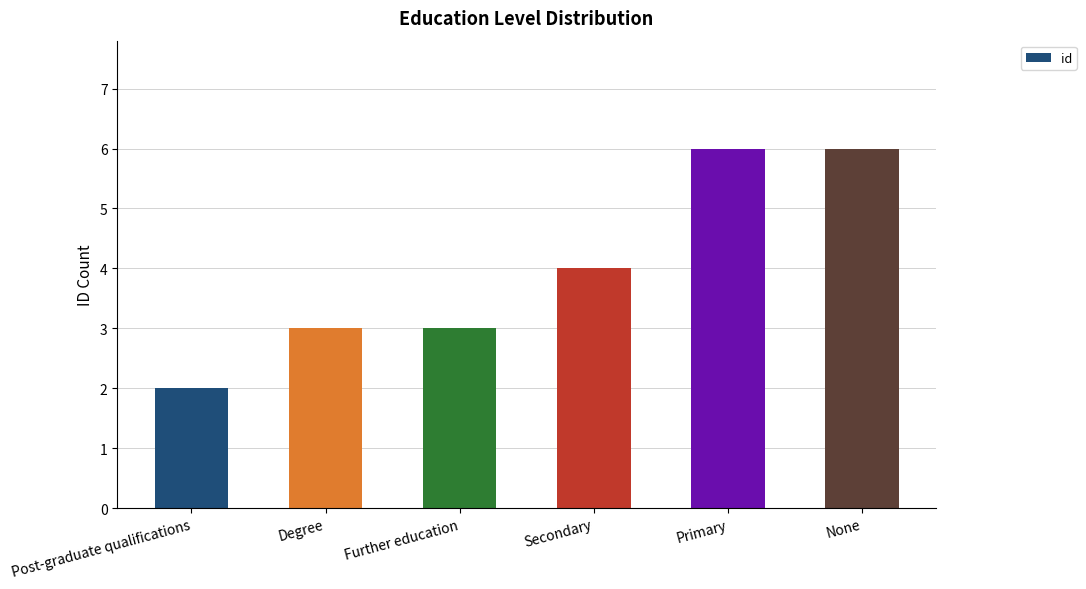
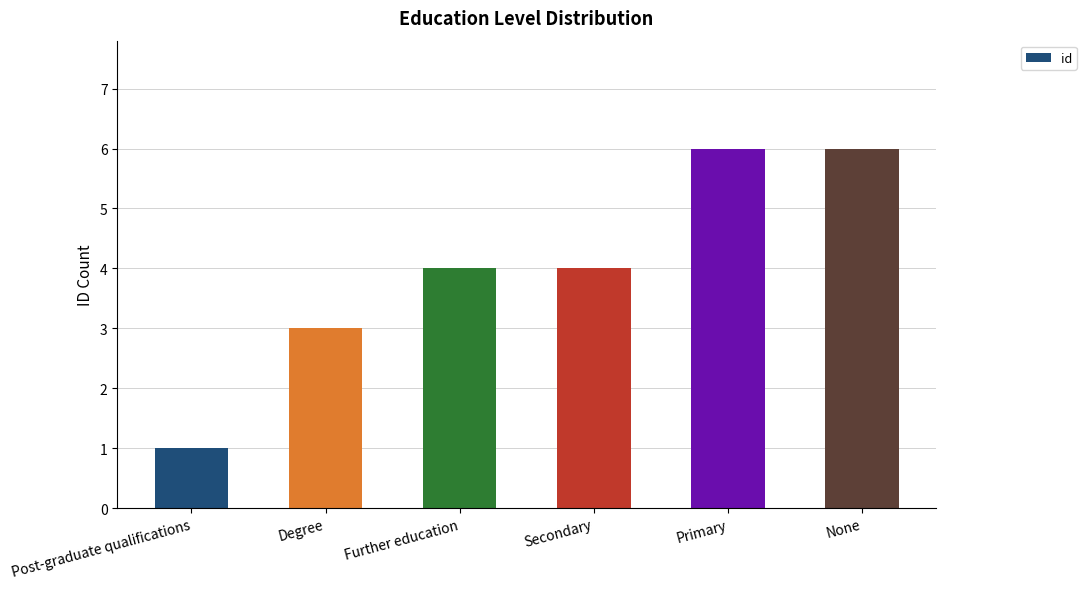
  {
-   "Post-graduate qualifications": 2,
+   "Post-graduate qualifications": 1,
    "Degree": 3,
-   "Further education": 3,
+   "Further education": 4,
    "Secondary": 4,
    "Primary": 6,
    "None": 6
  }
